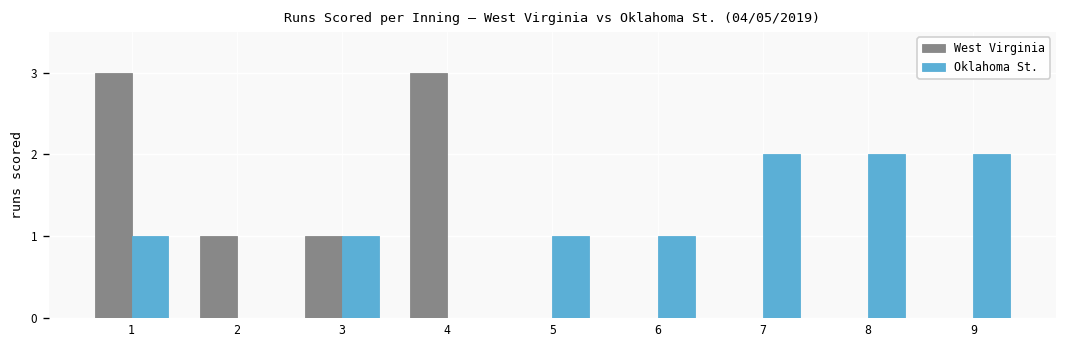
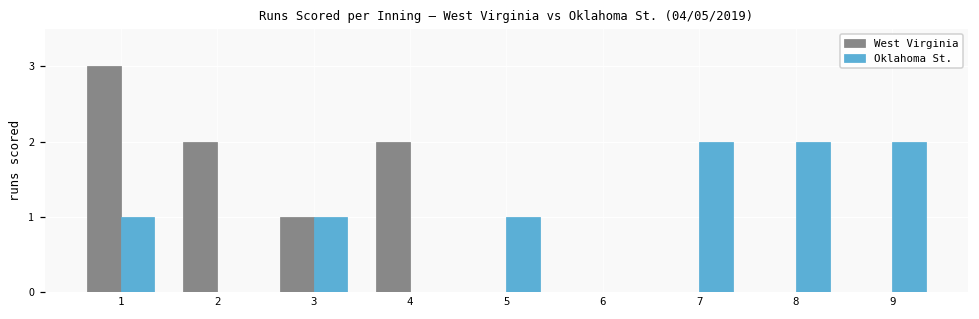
  {
    "West Virginia": {
      "1": 3,
-     "2": 1,
+     "2": 2,
      "3": 1,
-     "4": 3,
+     "4": 2,
      "5": 0,
      "6": 0,
      "7": 0,
      "8": 0,
      "9": 0
    },
    "Oklahoma St.": {
      "1": 1,
      "2": 0,
      "3": 1,
      "4": 0,
      "5": 1,
-     "6": 1,
+     "6": 0,
      "7": 2,
      "8": 2,
      "9": 2
    }
  }
